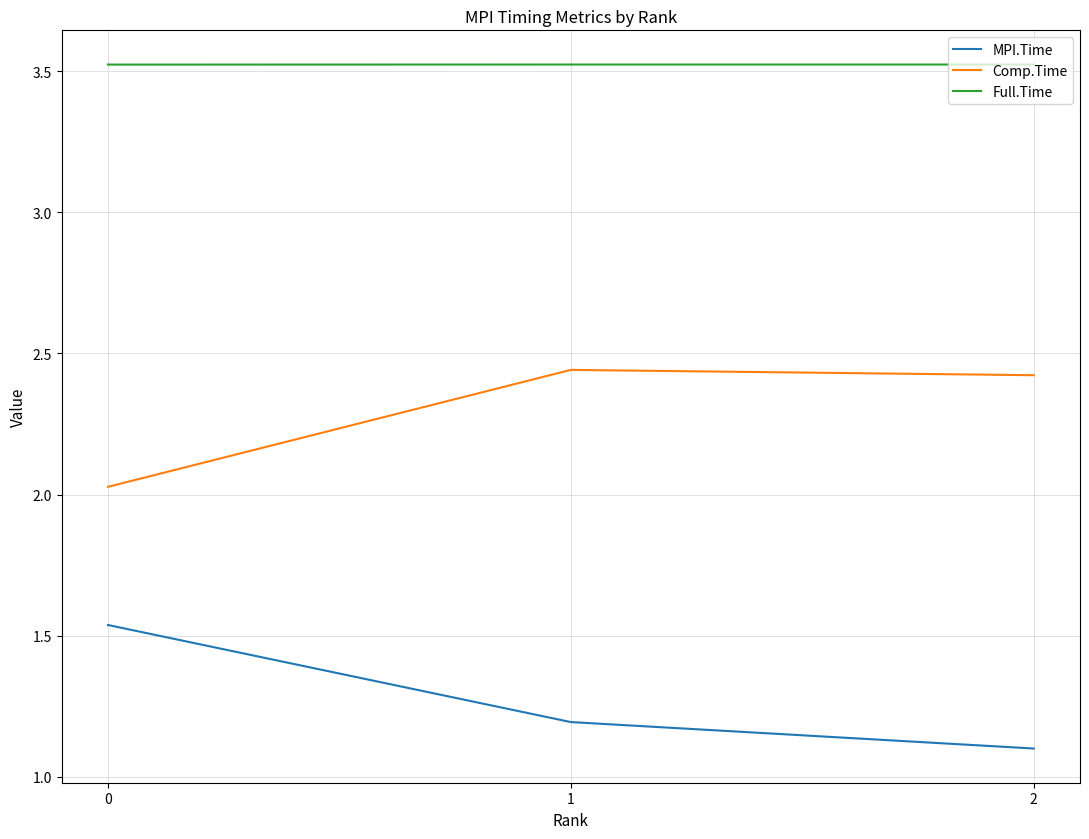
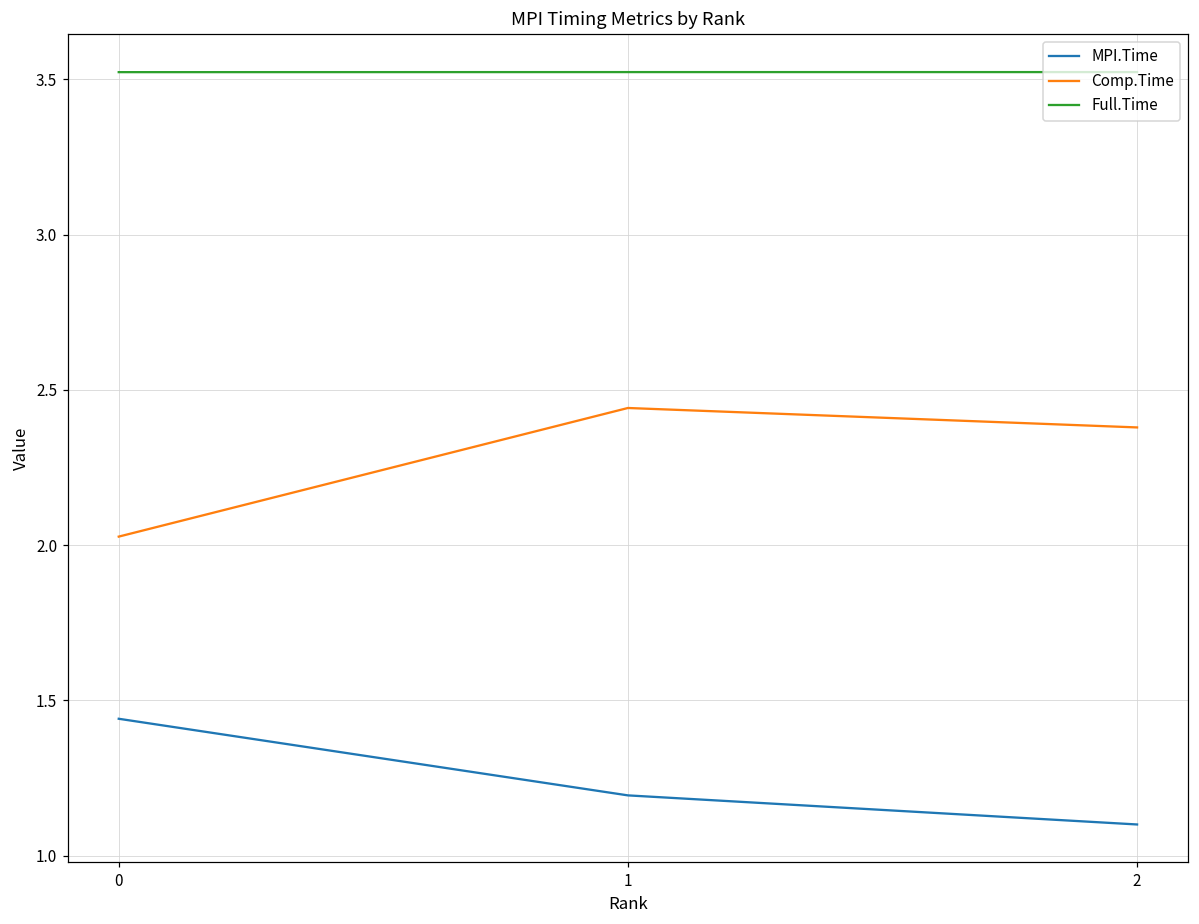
  {
    "MPI.Time": {
-     "0": 1.54,
+     "0": 1.44,
      "1": 1.19,
      "2": 1.10
    },
    "Comp.Time": {
      "0": 2.03,
      "1": 2.44,
-     "2": 2.42
+     "2": 2.38
    },
    "Full.Time": {
      "0": 3.52,
      "1": 3.52
    }
  }
